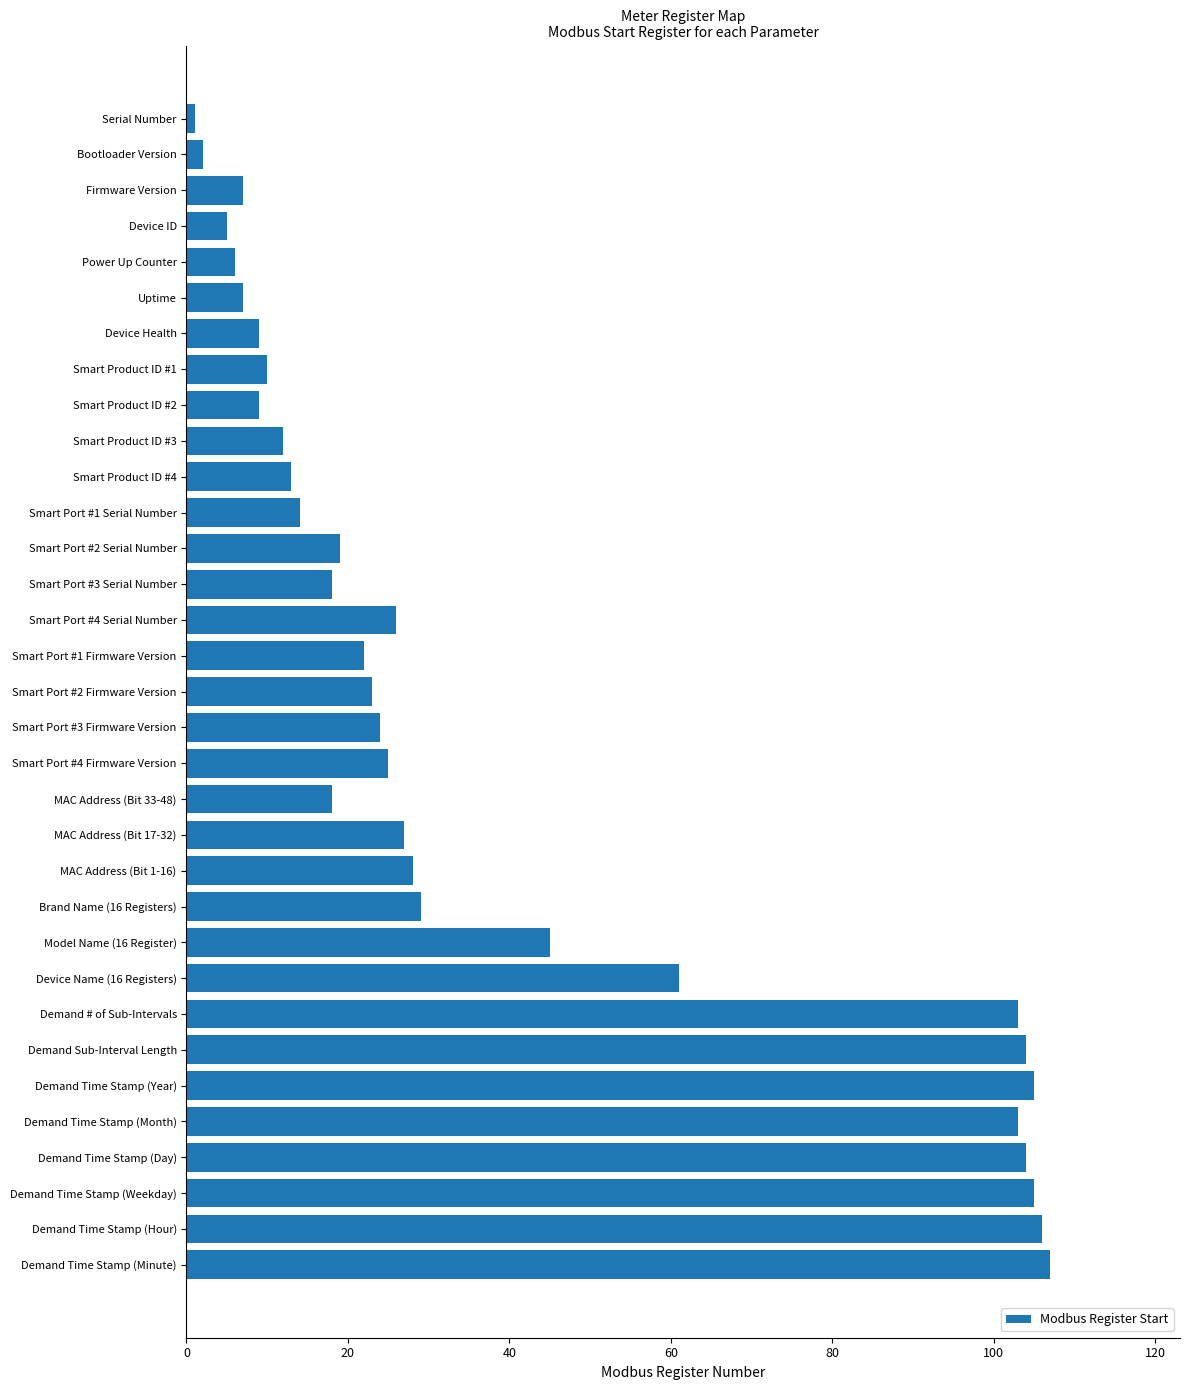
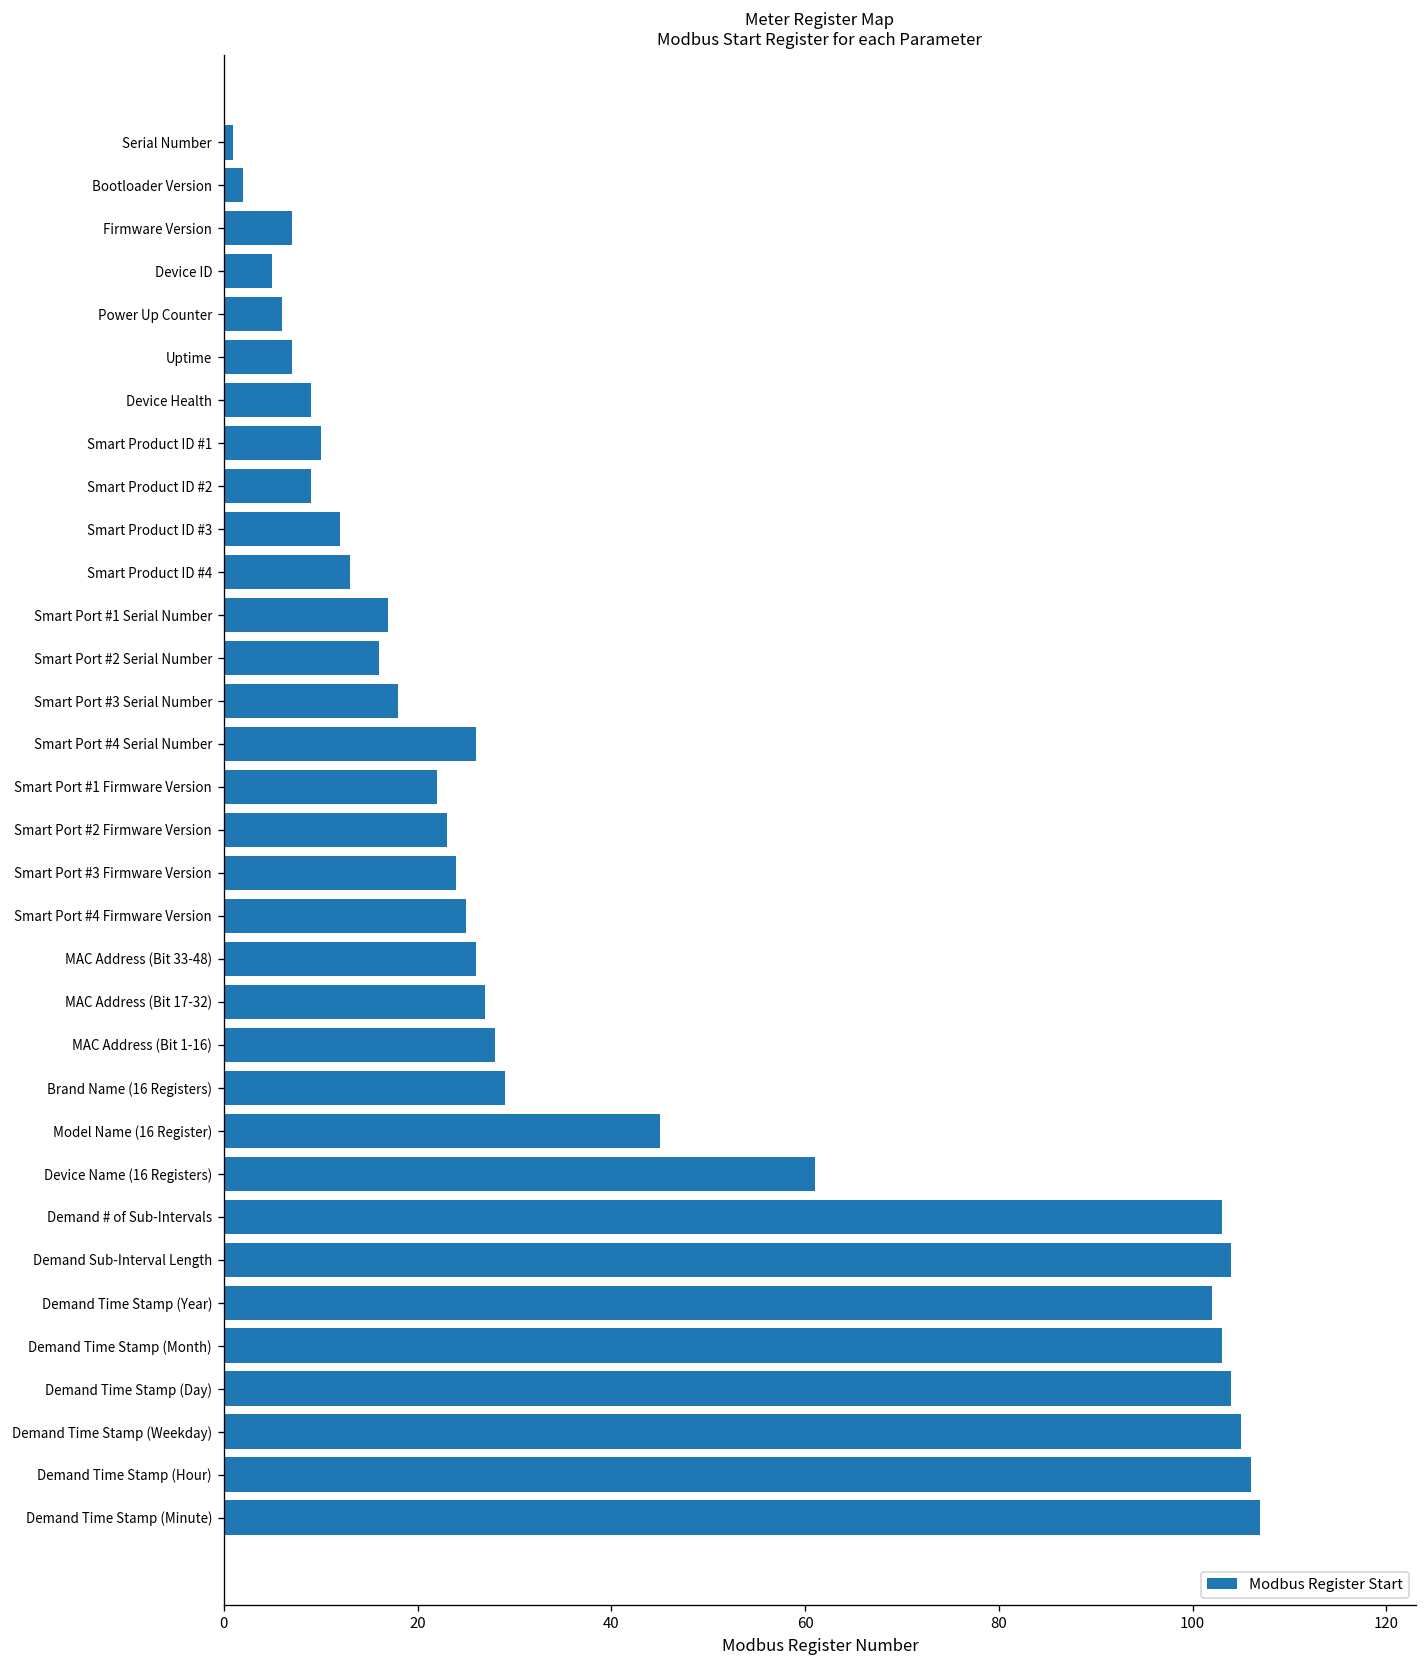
  {
    "Serial Number": 1,
    "Bootloader Version": 2,
    "Firmware Version": 7,
    "Device ID": 5,
    "Power Up Counter": 6,
    "Uptime": 7,
    "Device Health": 9,
    "Smart Product ID #1": 10,
    "Smart Product ID #2": 9,
    "Smart Product ID #3": 12,
    "Smart Product ID #4": 13,
-   "Smart Port #1 Serial Number": 14,
-   "Smart Port #2 Serial Number": 19,
+   "Smart Port #1 Serial Number": 17,
+   "Smart Port #2 Serial Number": 16,
    "Smart Port #3 Serial Number": 18,
    "Smart Port #4 Serial Number": 26,
    "Smart Port #1 Firmware Version": 22,
    "Smart Port #2 Firmware Version": 23,
    "Smart Port #3 Firmware Version": 24,
    "Smart Port #4 Firmware Version": 25,
-   "MAC Address (Bit 33-48)": 18,
+   "MAC Address (Bit 33-48)": 26,
    "MAC Address (Bit 17-32)": 27,
    "MAC Address (Bit 1-16)": 28,
    "Brand Name (16 Registers)": 29,
    "Model Name (16 Register)": 45,
    "Device Name (16 Registers)": 61,
    "Demand # of Sub-Intervals": 103,
    "Demand Sub-Interval Length": 104,
-   "Demand Time Stamp (Year)": 105,
+   "Demand Time Stamp (Year)": 102,
    "Demand Time Stamp (Month)": 103,
    "Demand Time Stamp (Day)": 104,
    "Demand Time Stamp (Weekday)": 105,
    "Demand Time Stamp (Hour)": 106,
    "Demand Time Stamp (Minute)": 107
  }
